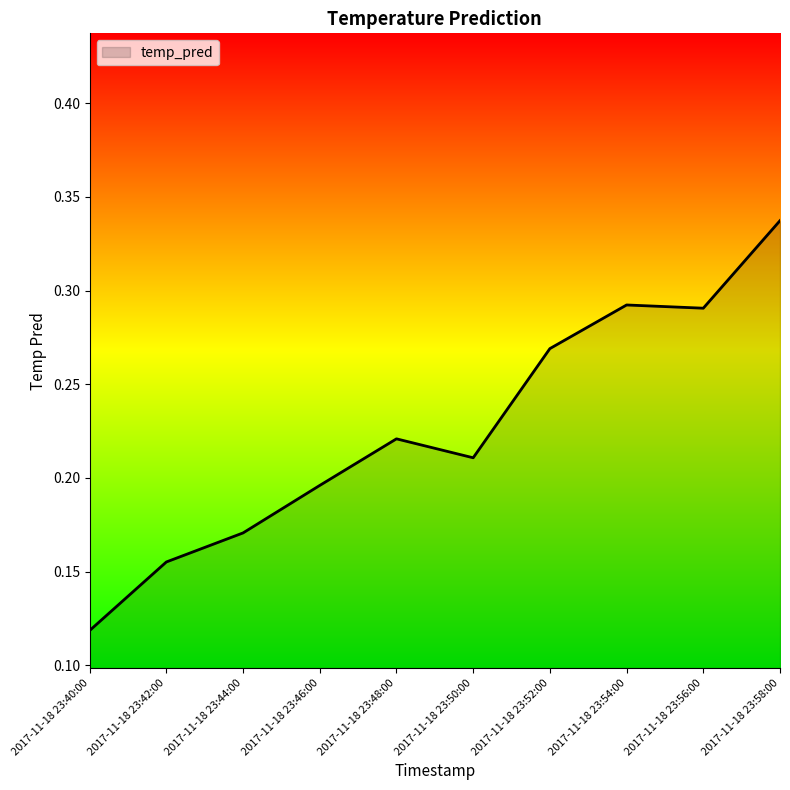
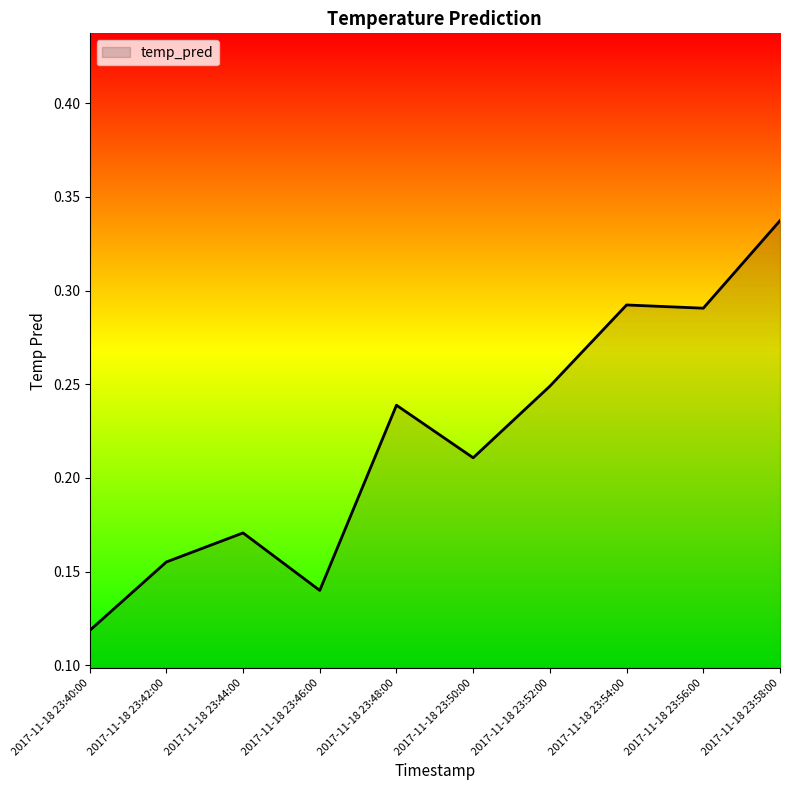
  {
    "2017-11-18 23:40:00": 0.118,
    "2017-11-18 23:42:00": 0.155,
    "2017-11-18 23:44:00": 0.171,
-   "2017-11-18 23:46:00": 0.196,
-   "2017-11-18 23:48:00": 0.221,
+   "2017-11-18 23:46:00": 0.140,
+   "2017-11-18 23:48:00": 0.239,
    "2017-11-18 23:50:00": 0.211,
-   "2017-11-18 23:52:00": 0.269,
+   "2017-11-18 23:52:00": 0.249,
    "2017-11-18 23:54:00": 0.292,
    "2017-11-18 23:56:00": 0.291,
    "2017-11-18 23:58:00": 0.337
  }
